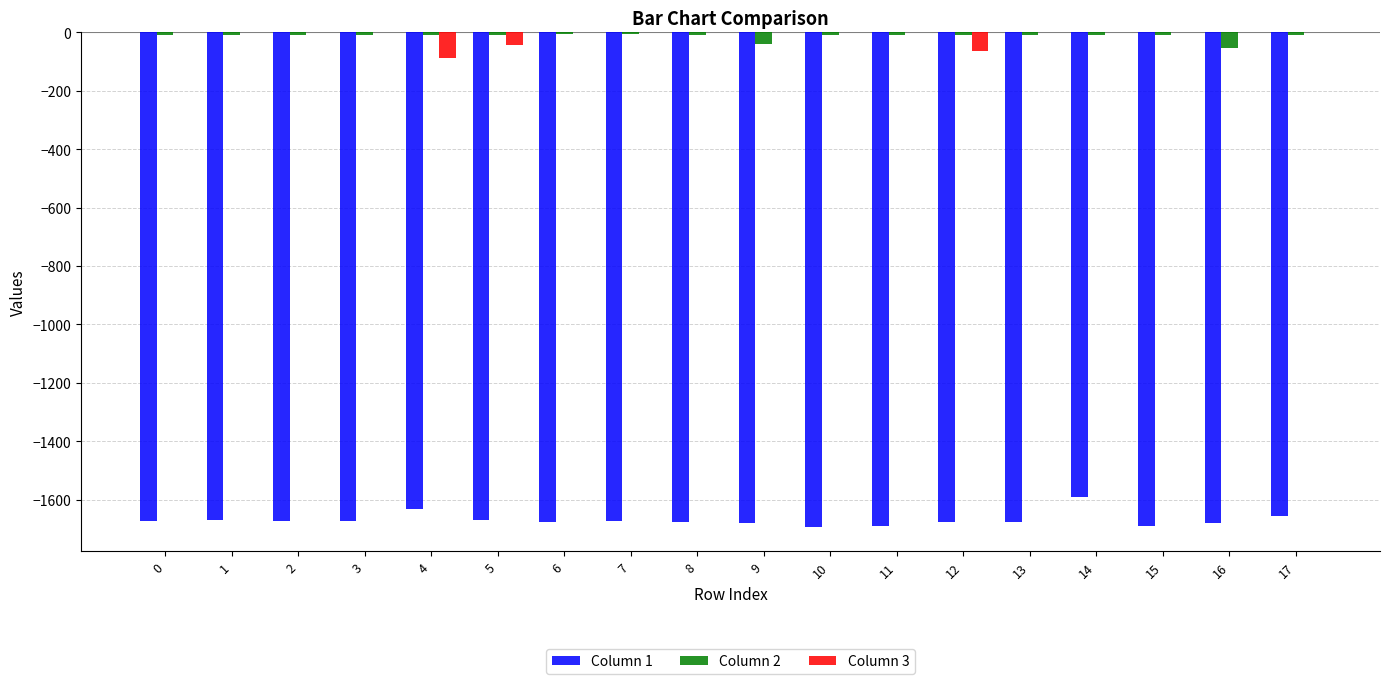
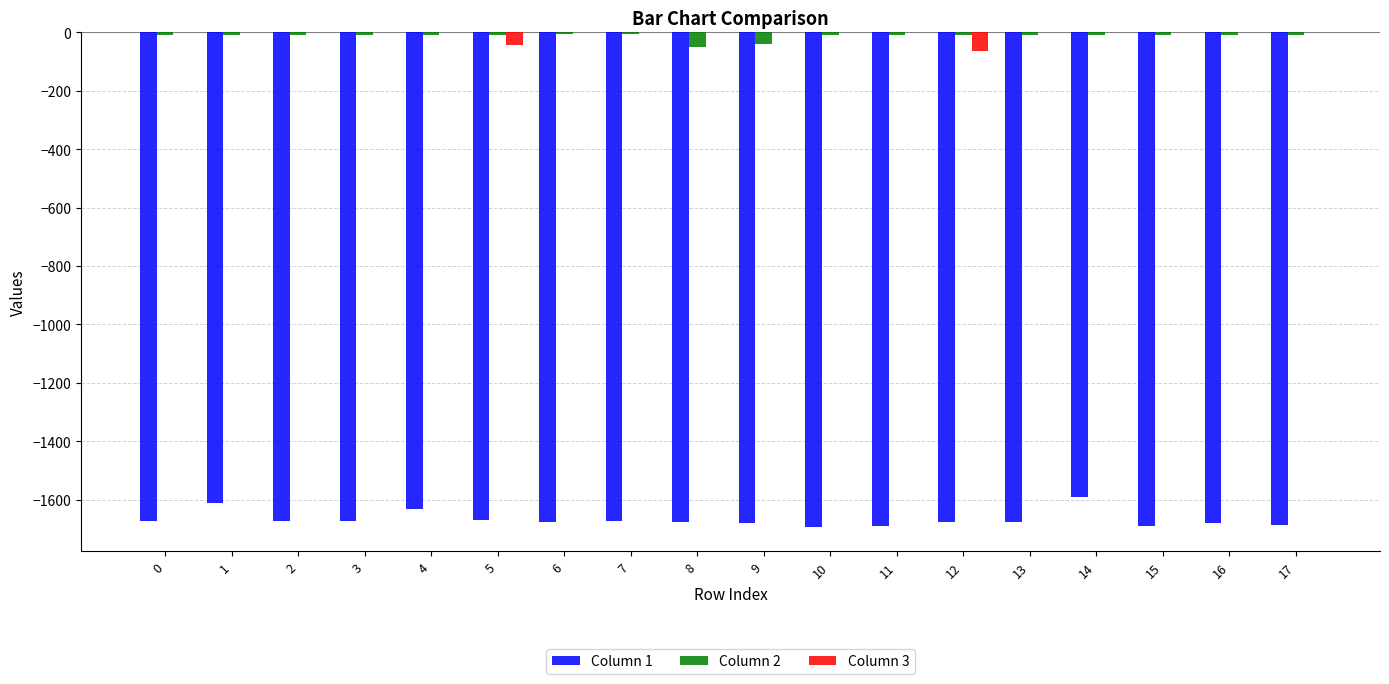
  {
    "Column 1": {
      "0": -1670,
-     "1": -1670,
+     "1": -1610,
      "2": -1670,
      "3": -1670,
      "4": -1630,
      "5": -1670,
      "6": -1680,
      "7": -1670,
      "8": -1680,
      "9": -1680,
      "10": -1690,
      "11": -1690,
      "12": -1680,
      "13": -1680,
      "14": -1590,
      "15": -1690,
      "16": -1680,
-     "17": -1650
+     "17": -1690
    },
    "Column 2": {
      "0": -10,
      "2": -10,
      "3": -10,
-     "8": -10,
+     "8": -50,
      "9": -40,
      "10": -10,
      "11": -10,
      "14": -10,
      "15": -10,
-     "16": -50,
+     "16": -10,
      "17": -10
    },
    "Column 3": {
-     "4": -90,
+     "4": 0,
      "5": -40,
      "12": -60
    }
  }
